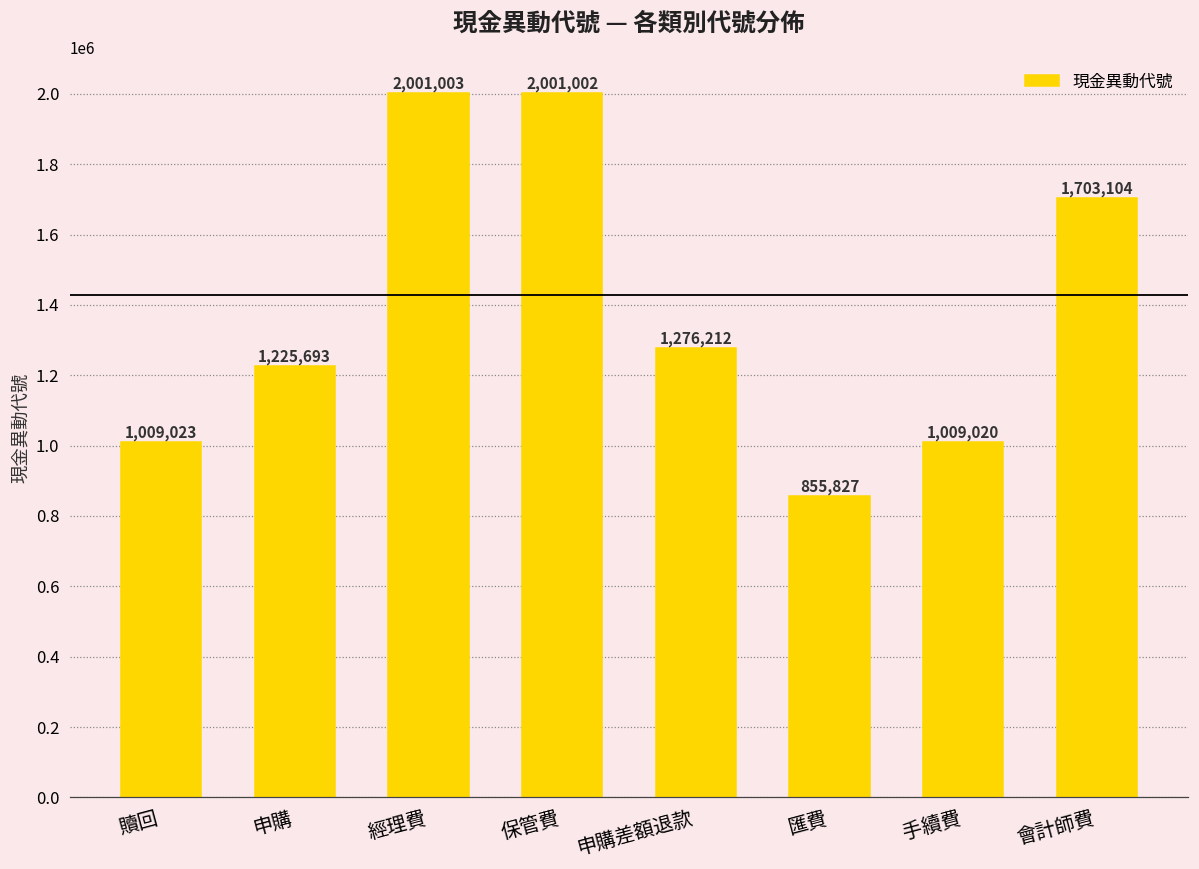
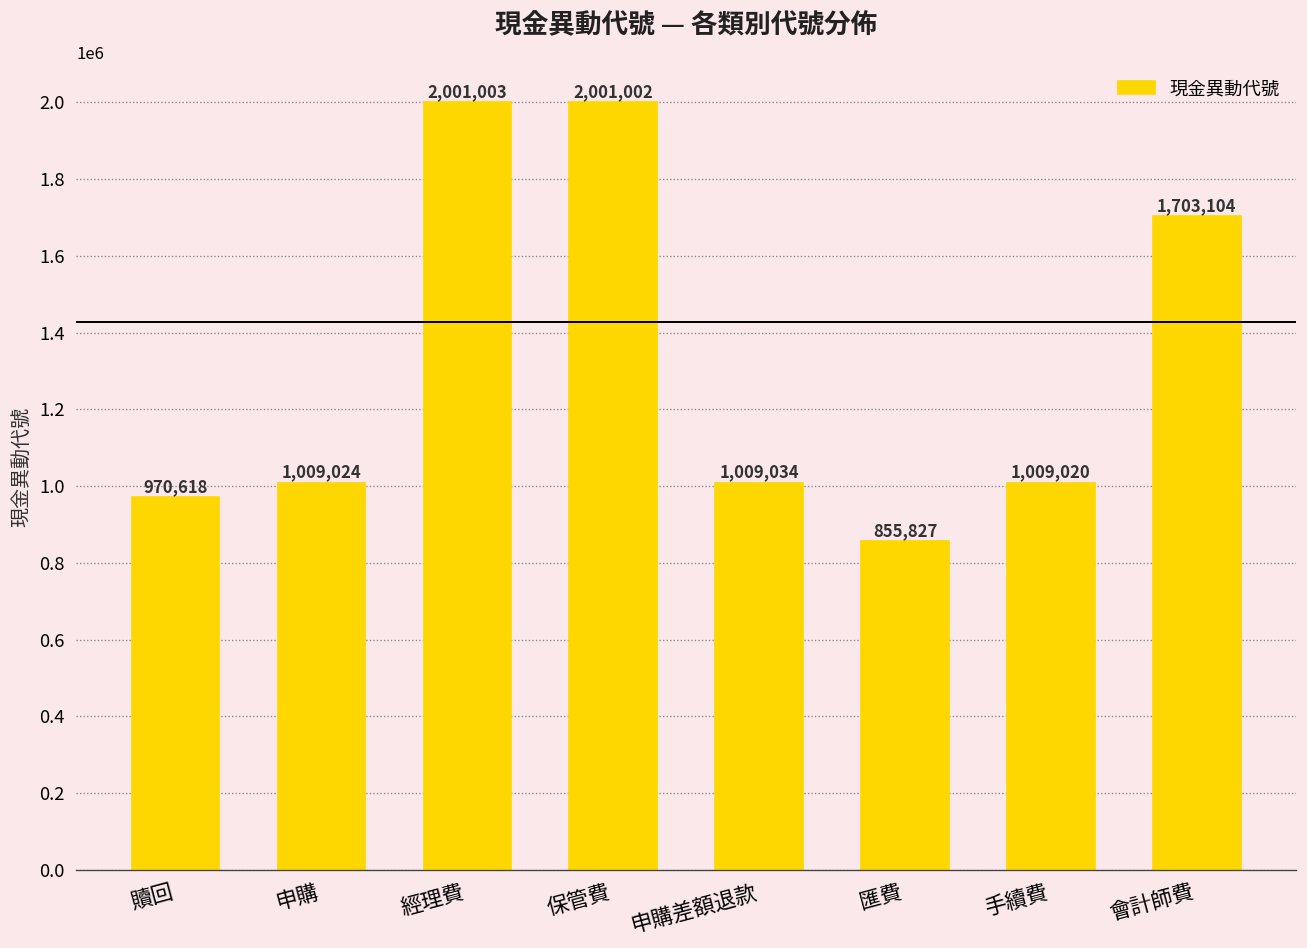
  {
-   "贖回": "1,009,023",
-   "申購": "1,225,693",
+   "贖回": "970,618",
+   "申購": "1,009,024",
    "經理費": "2,001,003",
    "保管費": "2,001,002",
-   "申購差額退款": "1,276,212",
+   "申購差額退款": "1,009,034",
    "匯費": "855,827",
    "手續費": "1,009,020",
    "會計師費": "1,703,104"
  }
